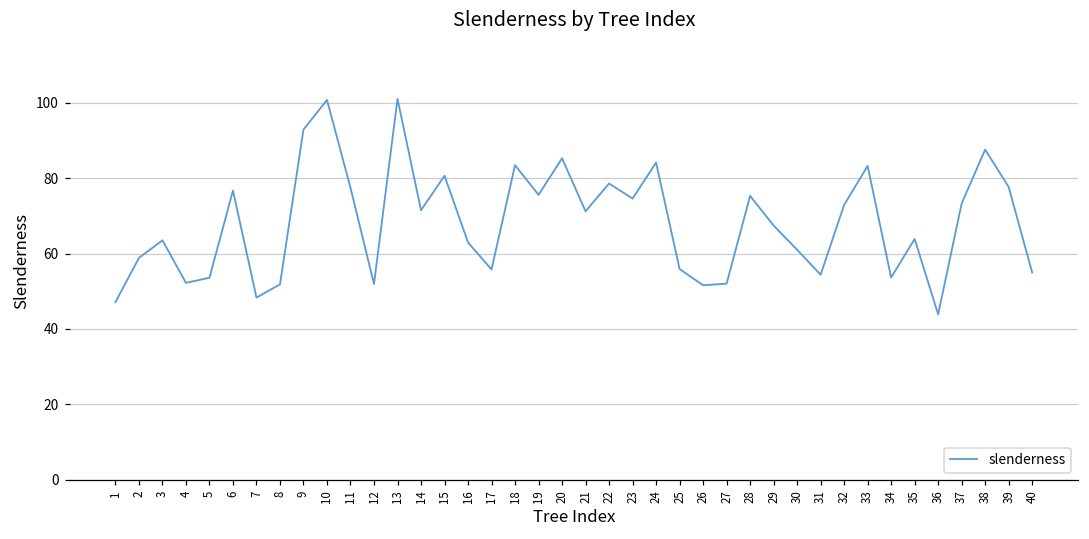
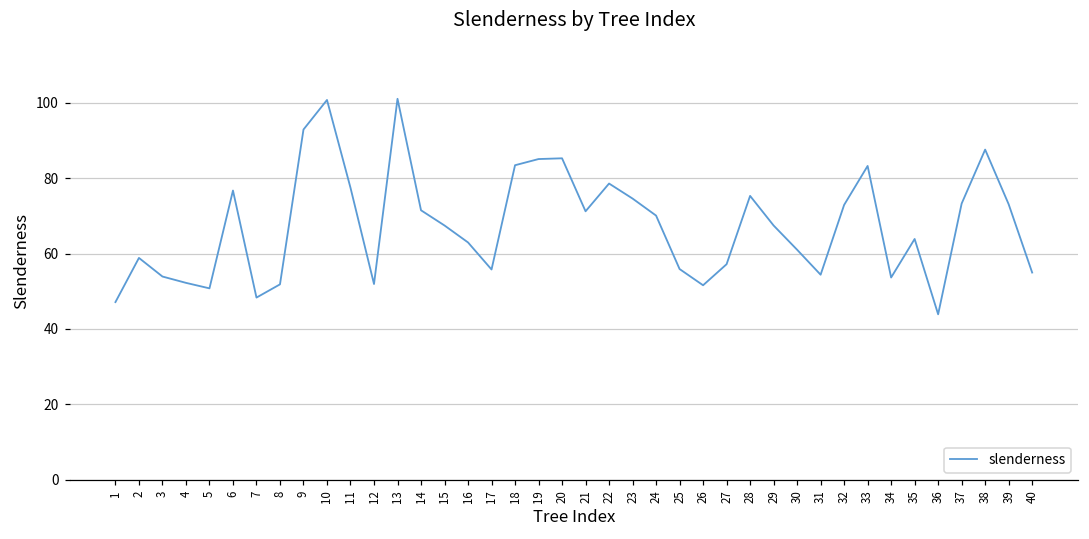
  {
    "1": 47,
    "2": 59,
-   "3": 64,
+   "3": 54,
    "4": 52,
-   "5": 54,
+   "5": 51,
    "6": 77,
    "7": 48,
    "8": 52,
    "9": 93,
    "10": 101,
    "11": 77,
    "12": 52,
    "13": 101,
    "14": 72,
-   "15": 81,
+   "15": 67,
    "16": 63,
    "17": 56,
    "18": 83,
-   "19": 76,
+   "19": 85,
    "20": 85,
    "21": 71,
    "22": 79,
    "23": 75,
-   "24": 84,
+   "24": 70,
    "25": 56,
    "26": 52,
-   "27": 52,
+   "27": 57,
    "28": 75,
    "29": 67,
    "30": 61,
    "31": 54,
    "32": 73,
    "33": 83,
    "34": 54,
    "35": 64,
    "36": 44,
    "37": 73,
    "38": 88,
-   "39": 78,
+   "39": 73,
    "40": 55
  }
